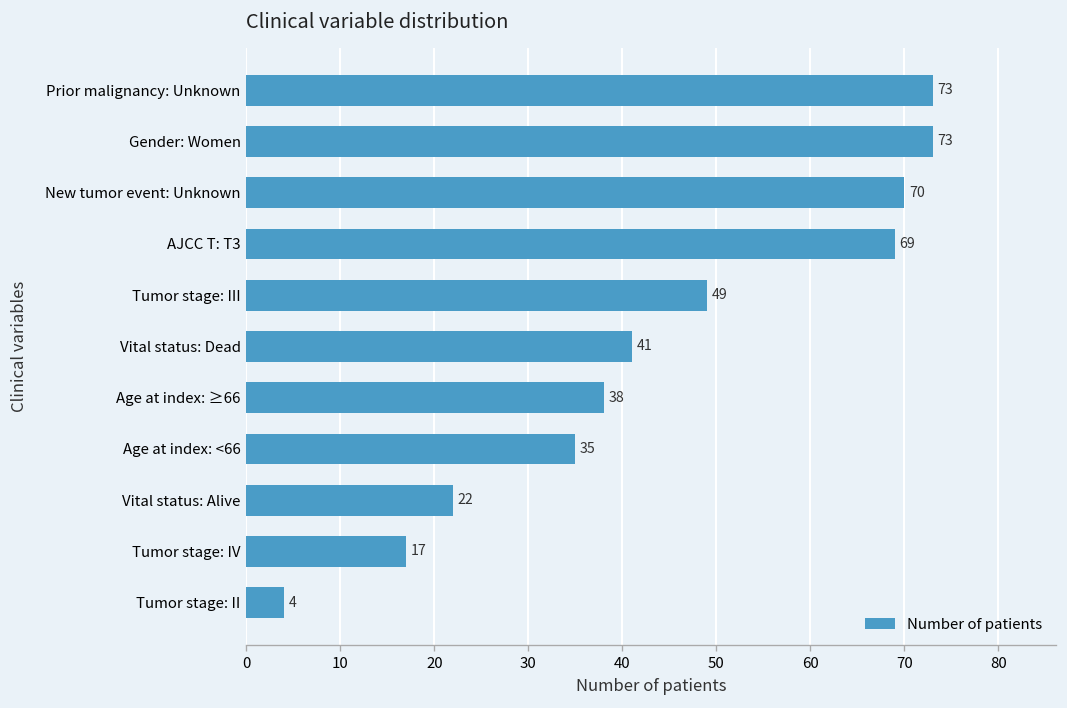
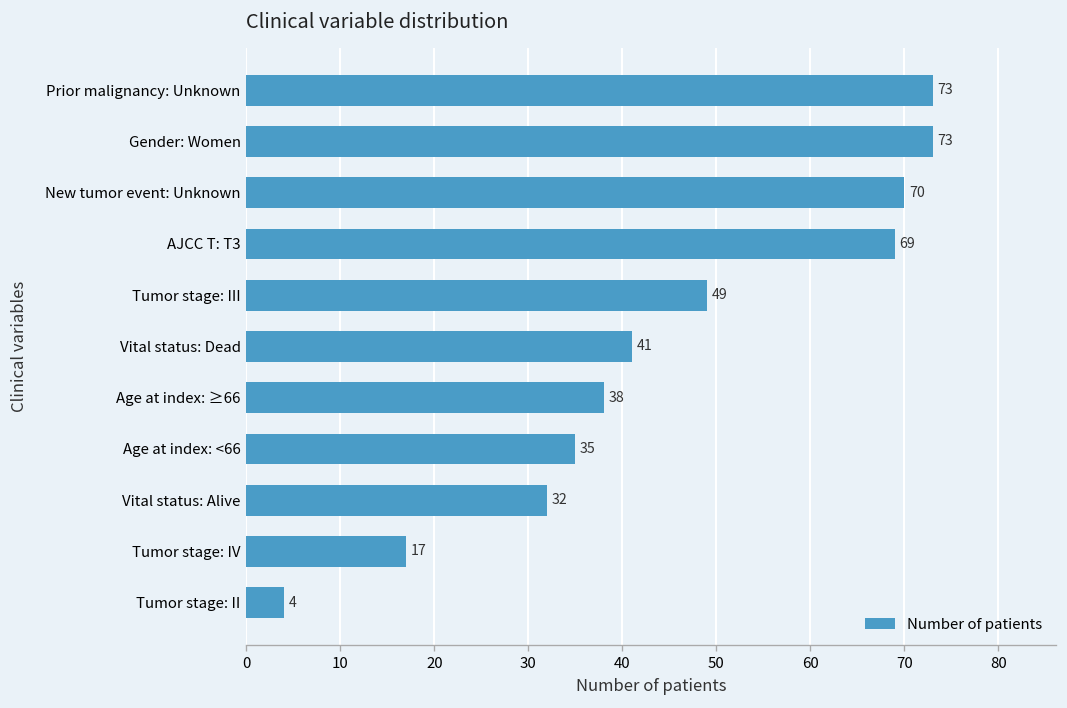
  {
    "Prior malignancy: Unknown": 73,
    "Gender: Women": 73,
    "New tumor event: Unknown": 70,
    "AJCC T: T3": 69,
    "Tumor stage: III": 49,
    "Vital status: Dead": 41,
    "Age at index: ≥66": 38,
    "Age at index: <66": 35,
-   "Vital status: Alive": 22,
+   "Vital status: Alive": 32,
    "Tumor stage: IV": 17,
    "Tumor stage: II": 4
  }
